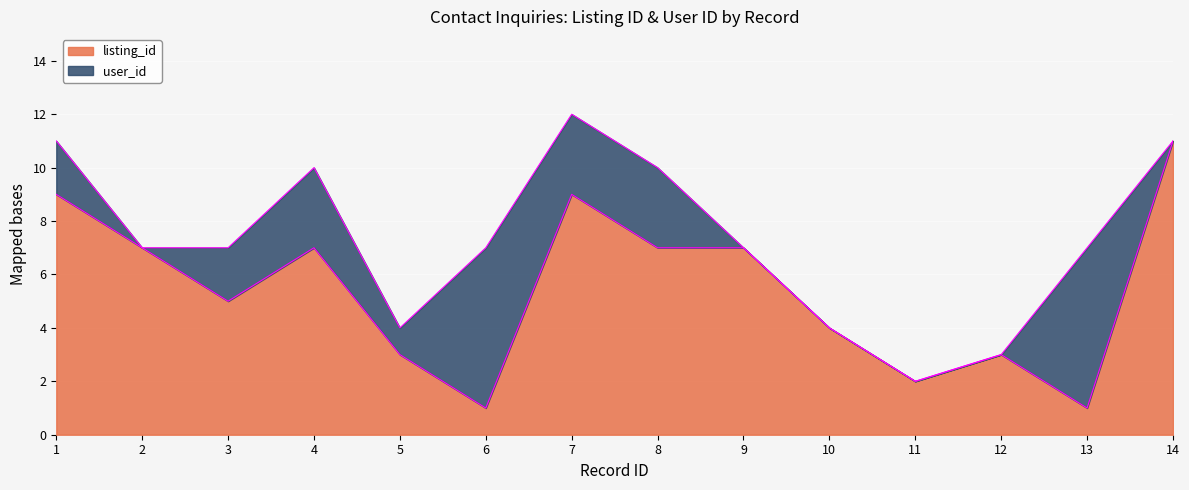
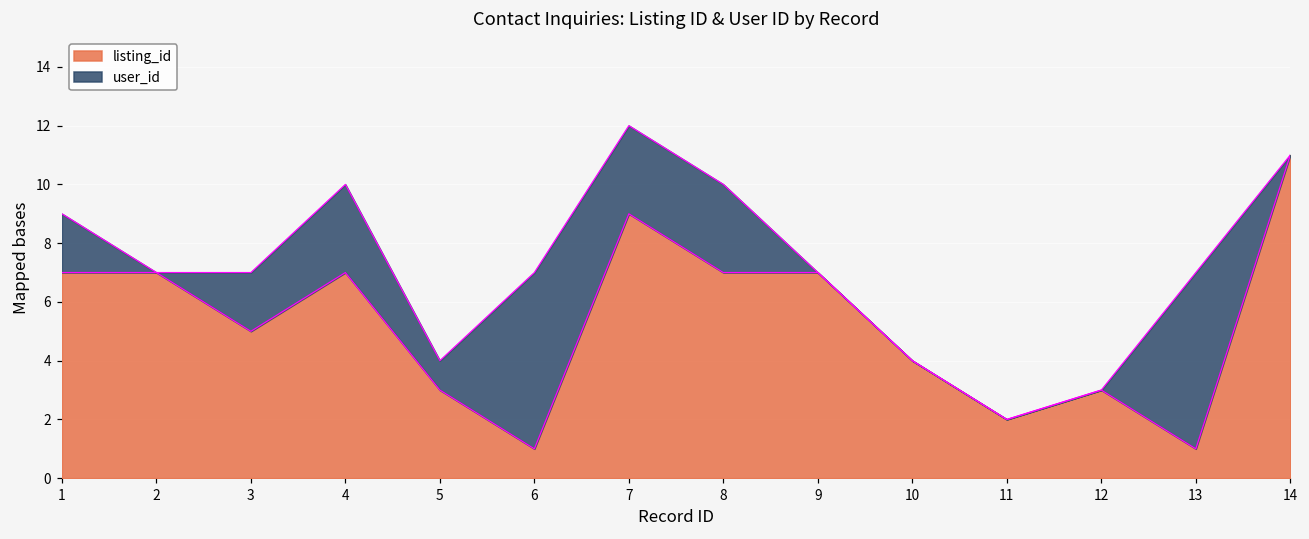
  {
    "listing_id": {
-     "1": 9,
+     "1": 7,
      "3": 5,
      "4": 7,
      "5": 3,
      "6": 1,
      "7": 9,
      "8": 7,
      "13": 1
    },
    "user_id": {
      "3": 7,
      "4": 10,
      "5": 4,
      "6": 7,
      "7": 12,
      "8": 10,
      "13": 7
    }
  }
